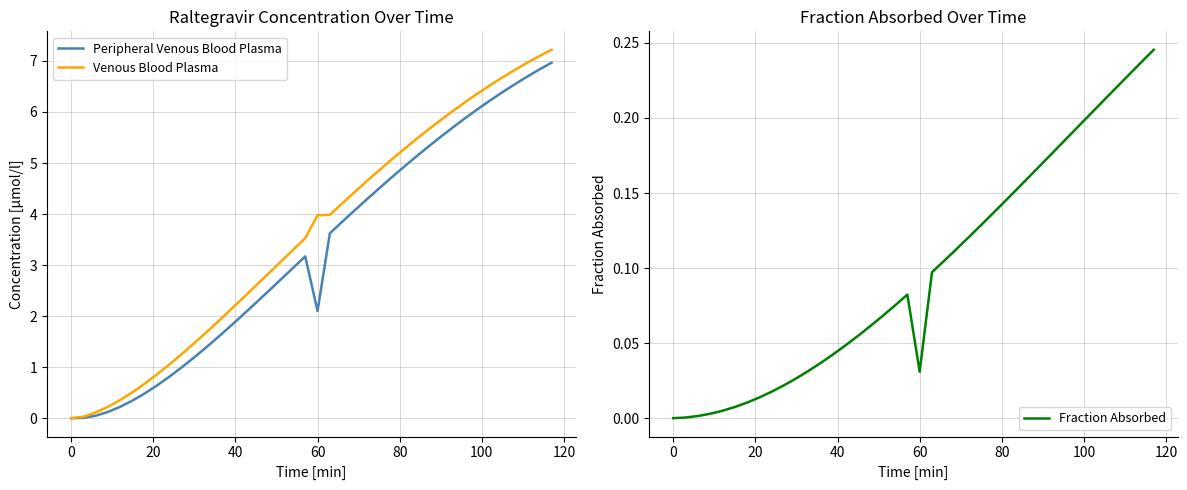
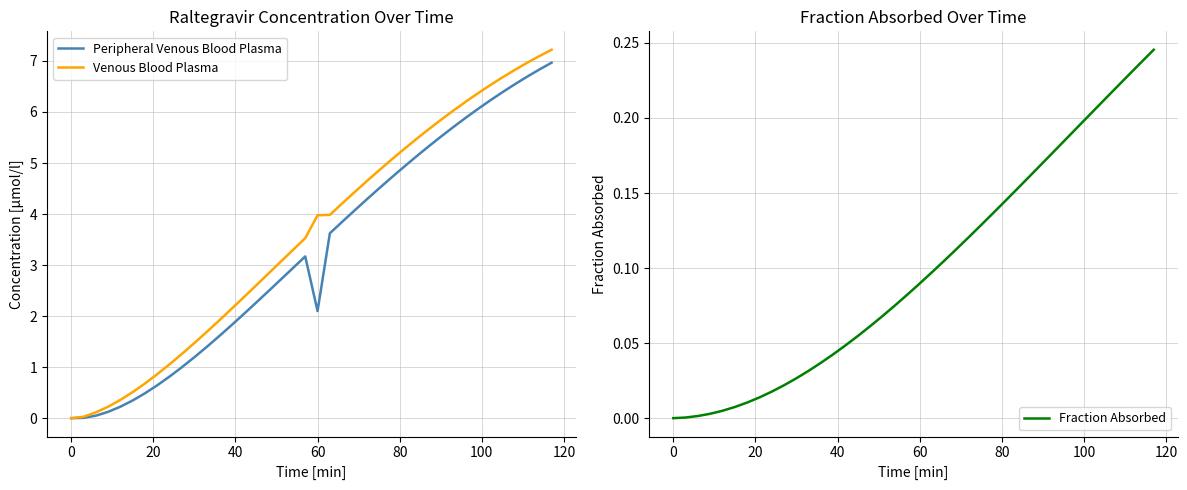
  {
    "Raltegravir Concentration Over Time": {
      "Peripheral Venous Blood Plasma": {
        "60": 2.1
      },
      "Venous Blood Plasma": {
        "60": 4.0
      }
    },
    "Fraction Absorbed Over Time": {
      "0": 0.000,
-     "60": 0.031
+     "60": 0.090
    }
  }
